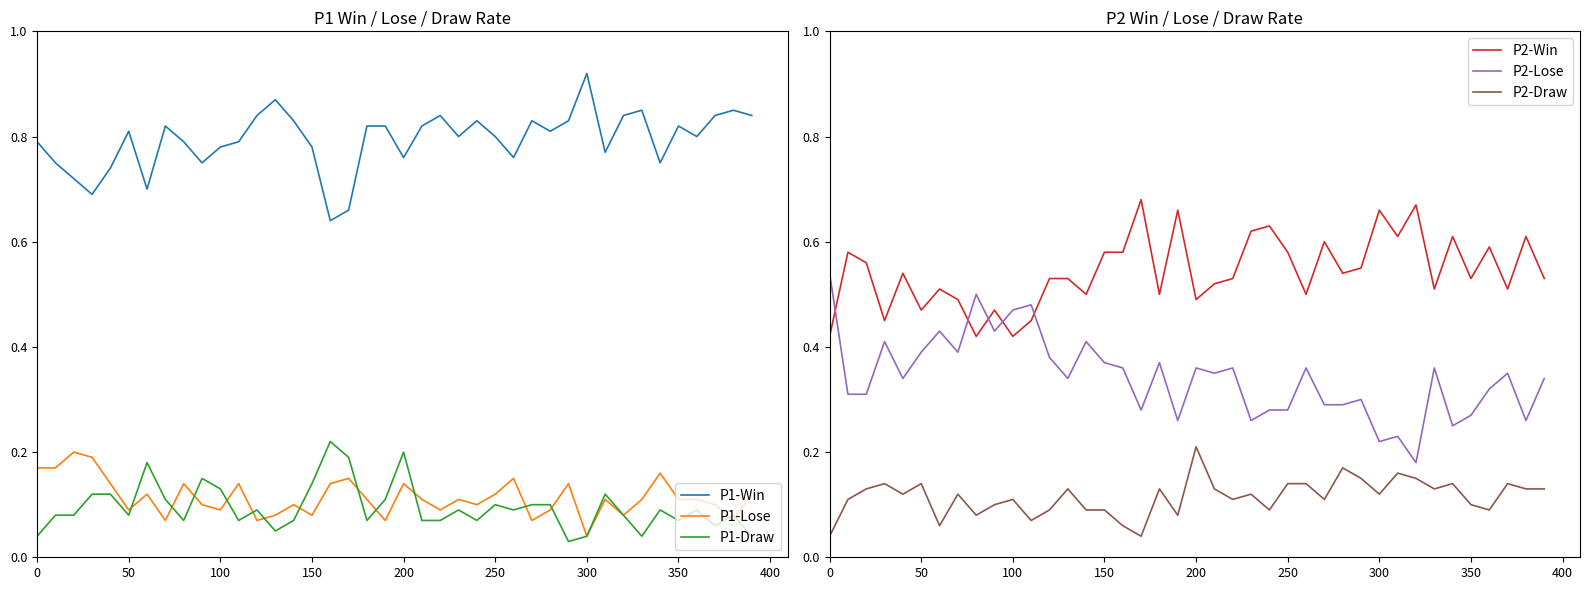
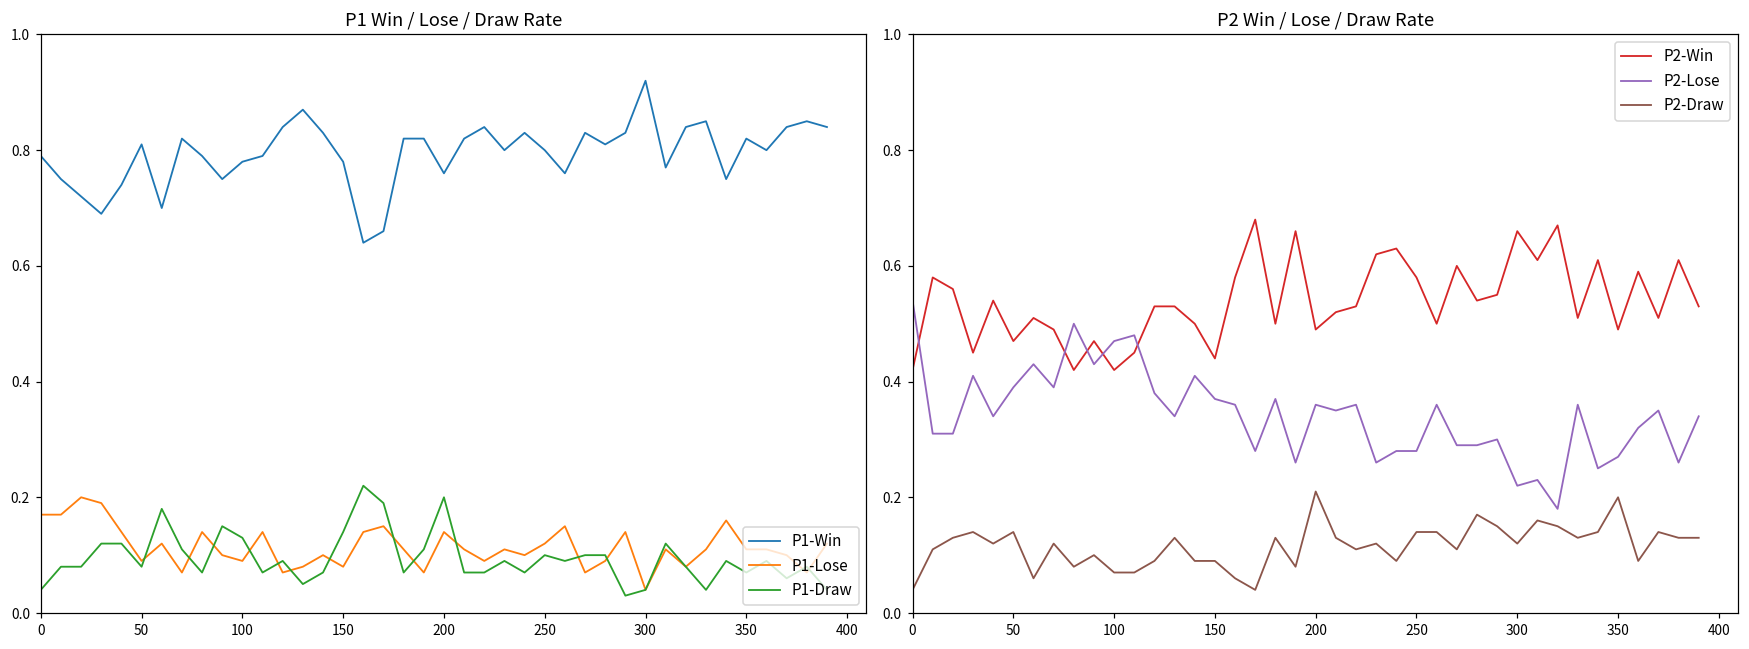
  {
    "P1 Win / Lose / Draw Rate": {
      "P1-Win": {
        "0": 0.79,
        "50": 0.81,
        "100": 0.78,
        "150": 0.78,
        "200": 0.76,
        "250": 0.80,
        "300": 0.92,
        "350": 0.82
      },
      "P1-Lose": {
        "0": 0.17,
        "50": 0.09,
        "100": 0.09,
        "150": 0.08,
        "200": 0.14,
        "250": 0.12
      },
      "P1-Draw": {
        "0": 0.04,
        "50": 0.08,
        "100": 0.13,
        "150": 0.14,
        "200": 0.20,
        "250": 0.10
      }
    },
    "P2 Win / Lose / Draw Rate": {
      "P2-Win": {
        "0": 0.42,
        "50": 0.47,
        "100": 0.42,
-       "150": 0.58,
+       "150": 0.44,
        "200": 0.49,
        "250": 0.58,
        "300": 0.66,
-       "350": 0.53
+       "350": 0.49
      },
      "P2-Lose": {
        "0": 0.54,
        "50": 0.39,
        "100": 0.47,
        "150": 0.37,
        "200": 0.36,
        "250": 0.28,
        "300": 0.22,
        "350": 0.27
      },
      "P2-Draw": {
        "0": 0.04,
        "50": 0.14,
-       "100": 0.11,
+       "100": 0.07,
        "150": 0.09,
        "200": 0.21,
        "250": 0.14,
        "300": 0.12,
-       "350": 0.1
+       "350": 0.2
      }
    }
  }
